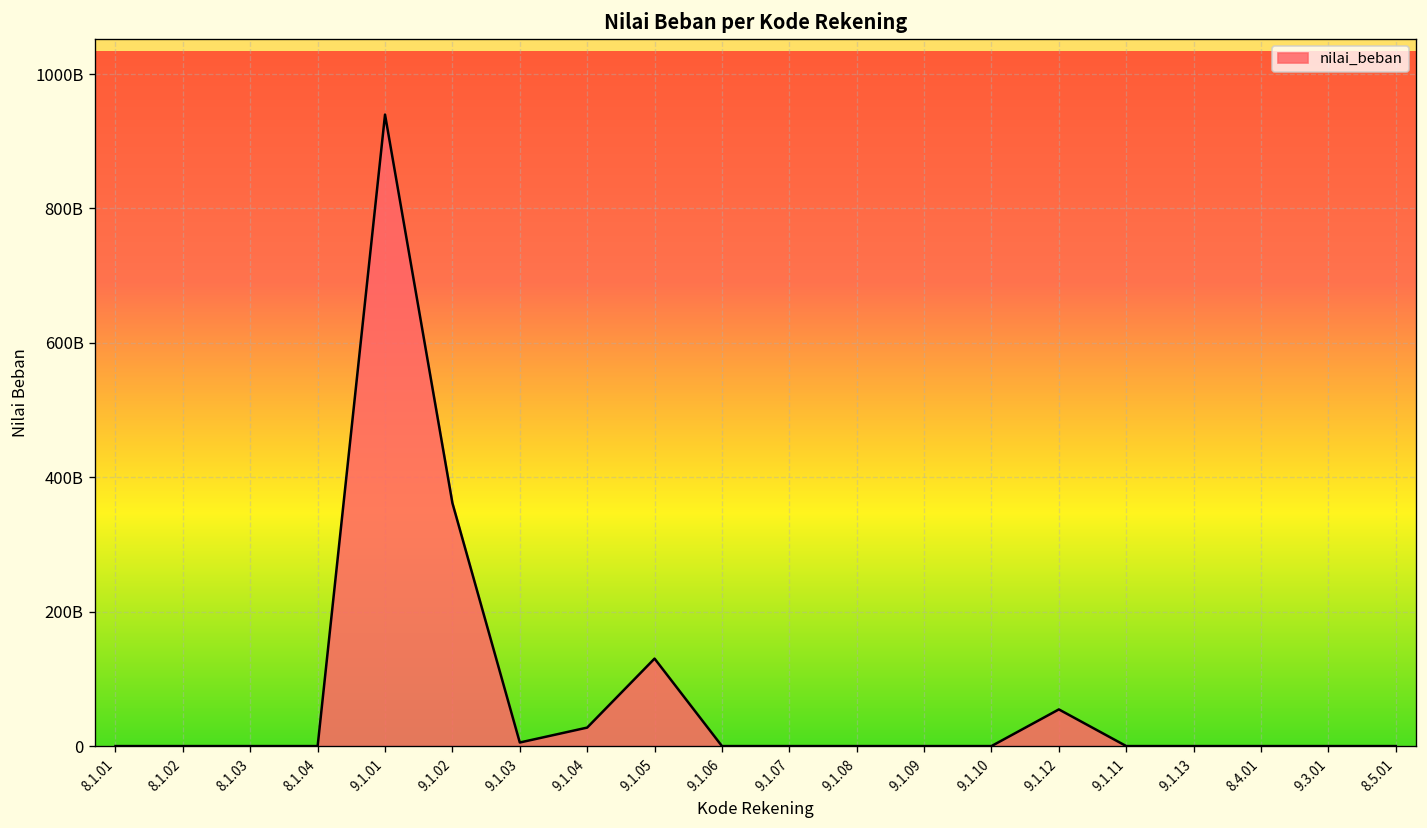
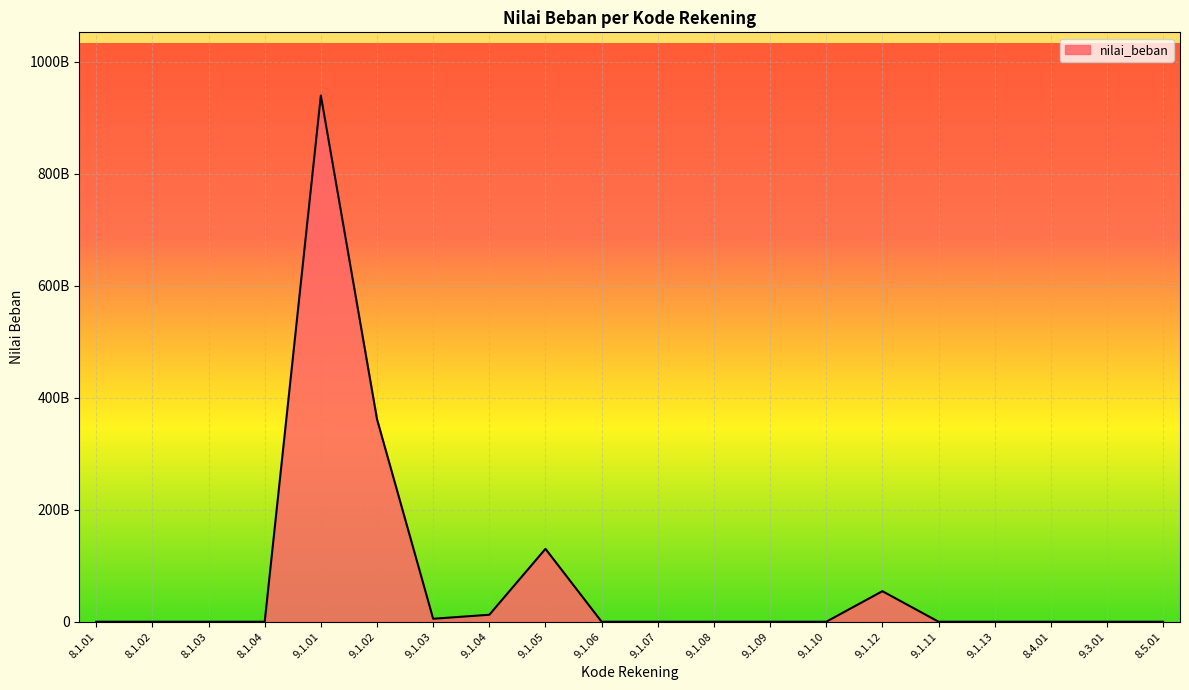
  {
    "8.1.01": 0,
    "8.1.02": 0,
    "8.1.03": 0,
    "8.1.04": 0,
    "9.1.01": 940000000000,
    "9.1.02": 360000000000,
    "9.1.03": 10000000000,
-   "9.1.04": 30000000000,
+   "9.1.04": 10000000000,
    "9.1.05": 130000000000,
    "9.1.06": 0,
    "9.1.07": 0,
    "9.1.08": 0,
    "9.1.09": 0,
    "9.1.10": 0,
    "9.1.12": 50000000000,
    "9.1.11": 0,
    "9.1.13": 0,
    "8.4.01": 0,
    "9.3.01": 0,
    "8.5.01": 0
  }
